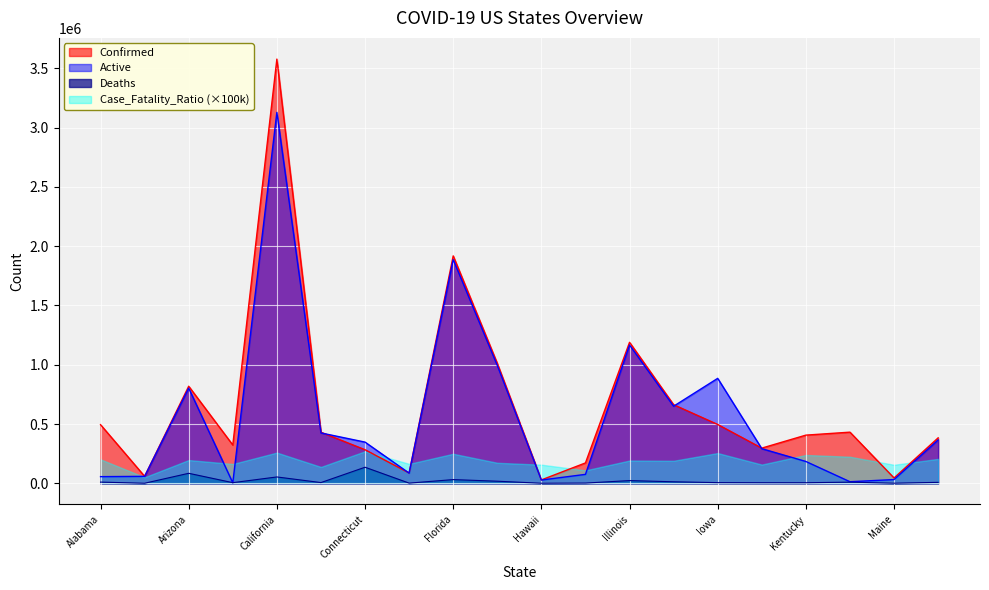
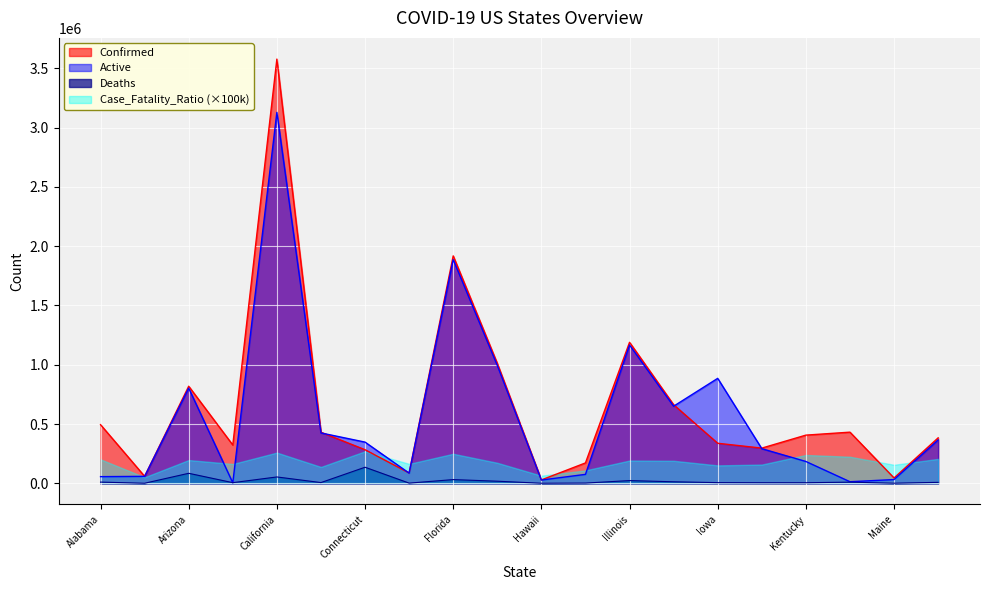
  {
    "Confirmed": {
      "Alabama": 490000,
      "California": 3580000,
      "Florida": 1920000,
      "Illinois": 1190000,
-     "Iowa": 500000,
+     "Iowa": 340000,
      "Kentucky": 410000
    },
    "Active": {
      "Alabama": 60000,
      "California": 3130000,
      "Connecticut": 350000,
      "Florida": 1890000,
      "Illinois": 1170000,
      "Iowa": 890000,
      "Kentucky": 180000
    },
    "Deaths": {
      "Alabama": 10000,
      "Arizona": 80000,
      "California": 50000,
      "Connecticut": 140000,
      "Florida": 30000,
      "Hawaii": 0,
      "Illinois": 20000,
      "Iowa": 10000,
      "Kentucky": 0,
      "Maine": 0
    },
    "Case_Fatality_Ratio (×100k)": {
      "Alabama": 200000,
      "Arizona": 200000,
      "California": 260000,
      "Florida": 250000,
-     "Hawaii": 160000,
+     "Hawaii": 60000,
      "Illinois": 190000,
-     "Iowa": 250000,
+     "Iowa": 150000,
      "Kentucky": 240000,
      "Maine": 160000
    }
  }
